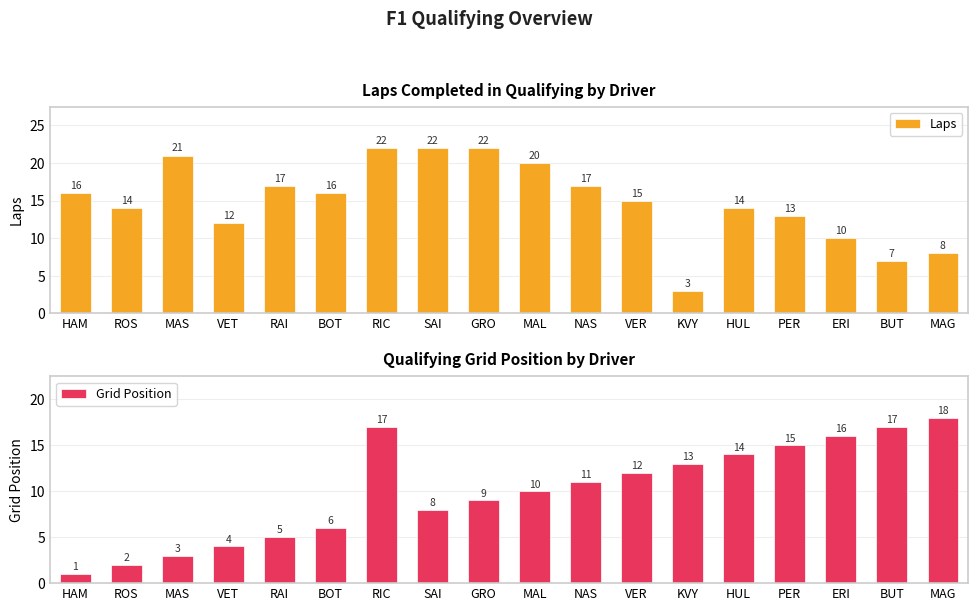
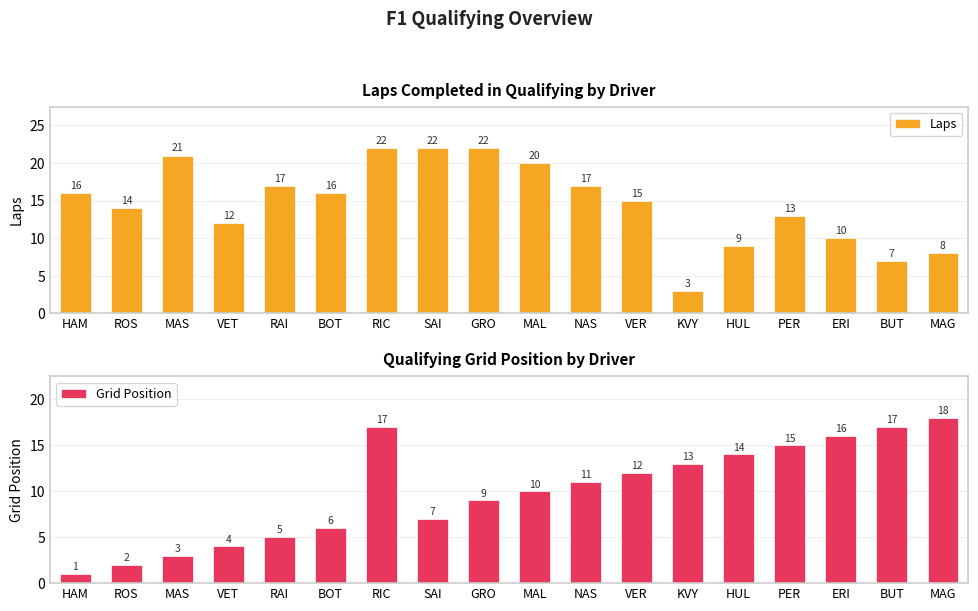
  {
    "Laps Completed in Qualifying by Driver": {
      "HAM": 16,
      "ROS": 14,
      "MAS": 21,
      "VET": 12,
      "RAI": 17,
      "BOT": 16,
      "RIC": 22,
      "SAI": 22,
      "GRO": 22,
      "MAL": 20,
      "NAS": 17,
      "VER": 15,
      "KVY": 3,
-     "HUL": 14,
+     "HUL": 9,
      "PER": 13,
      "ERI": 10,
      "BUT": 7,
      "MAG": 8
    },
    "Qualifying Grid Position by Driver": {
      "HAM": 1,
      "ROS": 2,
      "MAS": 3,
      "VET": 4,
      "RAI": 5,
      "BOT": 6,
      "RIC": 17,
-     "SAI": 8,
+     "SAI": 7,
      "GRO": 9,
      "MAL": 10,
      "NAS": 11,
      "VER": 12,
      "KVY": 13,
      "HUL": 14,
      "PER": 15,
      "ERI": 16,
      "BUT": 17,
      "MAG": 18
    }
  }
